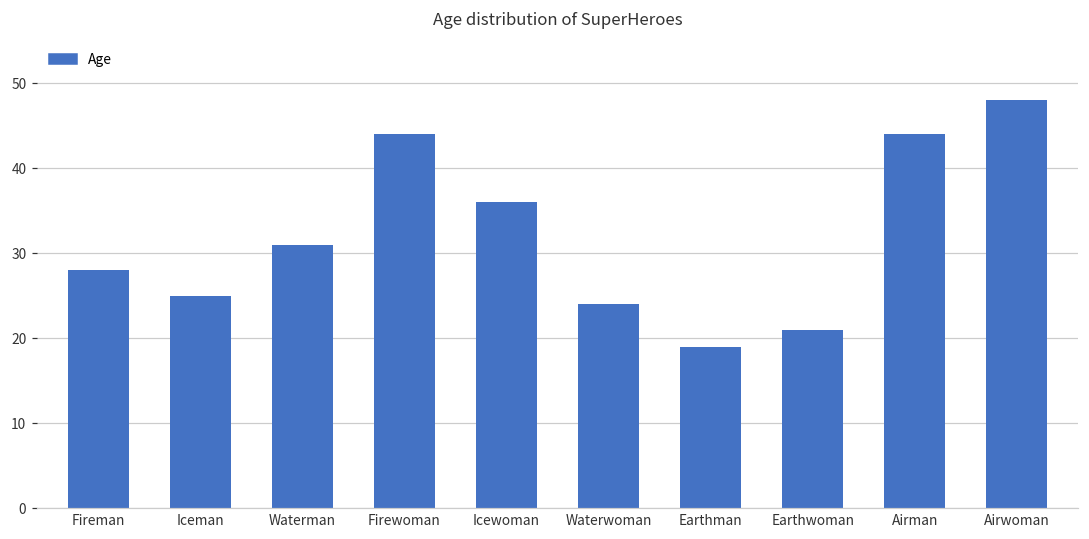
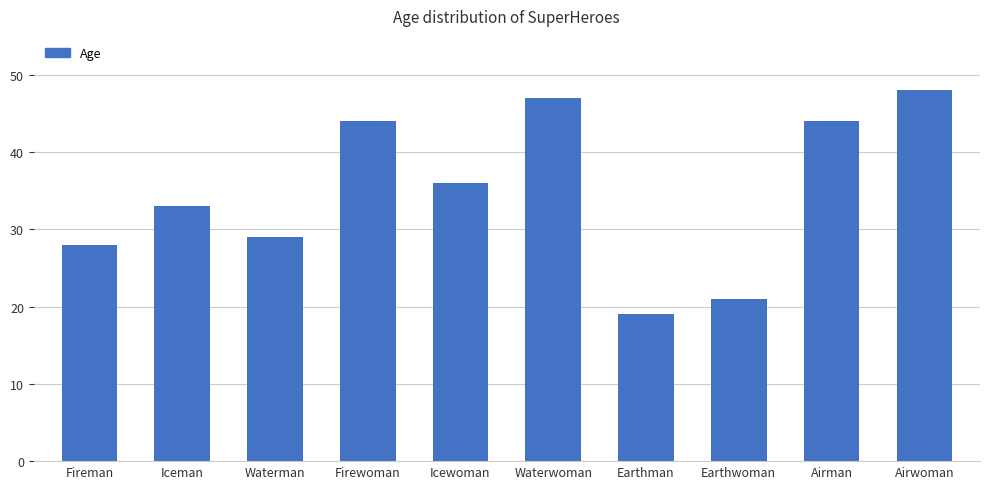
  {
    "Fireman": 28,
-   "Iceman": 25,
-   "Waterman": 31,
+   "Iceman": 33,
+   "Waterman": 29,
    "Firewoman": 44,
    "Icewoman": 36,
-   "Waterwoman": 24,
+   "Waterwoman": 47,
    "Earthman": 19,
    "Earthwoman": 21,
    "Airman": 44,
    "Airwoman": 48
  }
